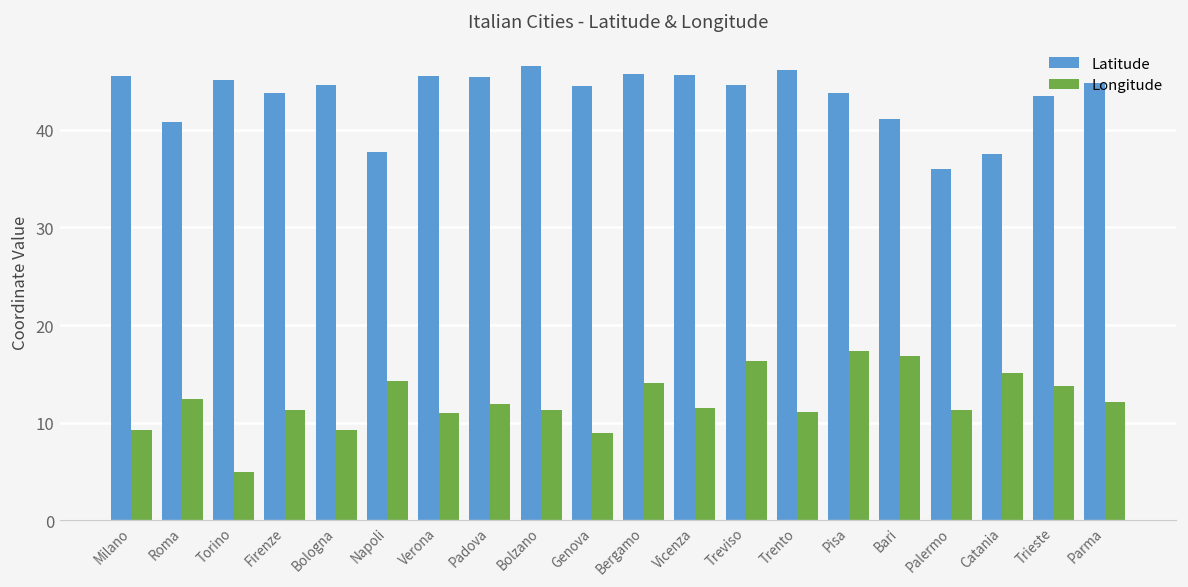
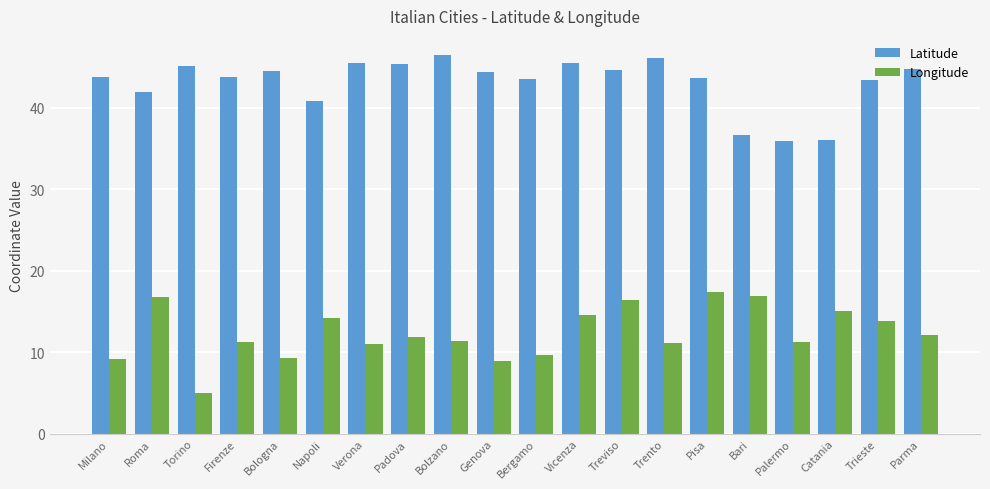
  {
    "Latitude": {
-     "Milano": 45,
-     "Roma": 41,
+     "Milano": 44,
+     "Roma": 42,
      "Torino": 45,
      "Firenze": 44,
      "Bologna": 45,
-     "Napoli": 38,
+     "Napoli": 41,
      "Verona": 45,
      "Padova": 45,
      "Bolzano": 46,
      "Genova": 44,
-     "Bergamo": 46,
+     "Bergamo": 44,
      "Vicenza": 46,
      "Treviso": 45,
      "Trento": 46,
      "Pisa": 44,
-     "Bari": 41,
+     "Bari": 37,
      "Palermo": 36,
-     "Catania": 38,
+     "Catania": 36,
      "Trieste": 43,
      "Parma": 45
    },
    "Longitude": {
      "Milano": 9,
-     "Roma": 12,
+     "Roma": 17,
      "Torino": 5,
      "Firenze": 11,
      "Bologna": 9,
      "Napoli": 14,
      "Verona": 11,
      "Padova": 12,
      "Bolzano": 11,
      "Genova": 9,
-     "Bergamo": 14,
-     "Vicenza": 12,
+     "Bergamo": 10,
+     "Vicenza": 15,
      "Treviso": 16,
      "Trento": 11,
      "Pisa": 17,
      "Bari": 17,
      "Palermo": 11,
      "Catania": 15,
      "Trieste": 14,
      "Parma": 12
    }
  }
